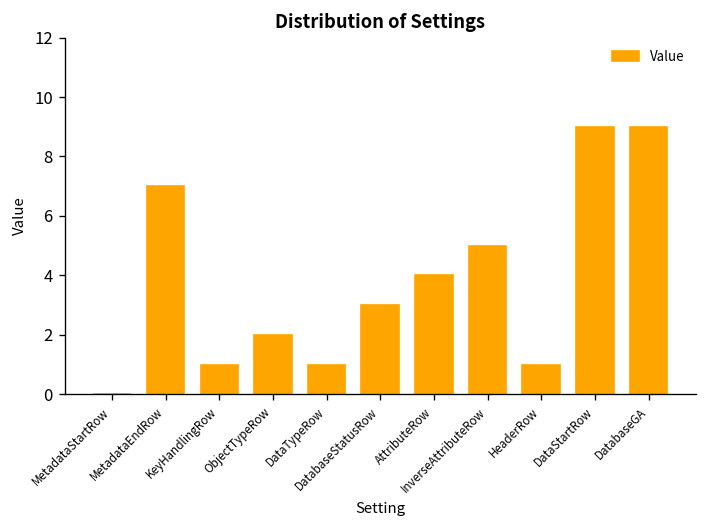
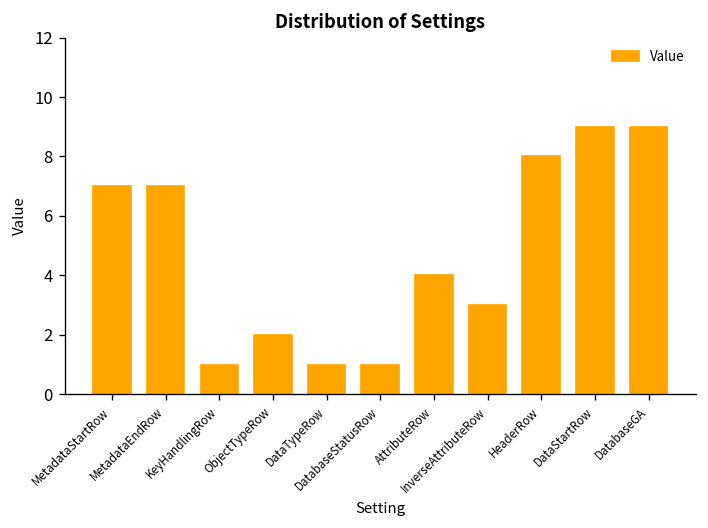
  {
-   "MetadataStartRow": 0,
+   "MetadataStartRow": 7,
    "MetadataEndRow": 7,
    "KeyHandlingRow": 1,
    "ObjectTypeRow": 2,
    "DataTypeRow": 1,
-   "DatabaseStatusRow": 3,
+   "DatabaseStatusRow": 1,
    "AttributeRow": 4,
-   "InverseAttributeRow": 5,
-   "HeaderRow": 1,
+   "InverseAttributeRow": 3,
+   "HeaderRow": 8,
    "DataStartRow": 9,
    "DatabaseGA": 9
  }
